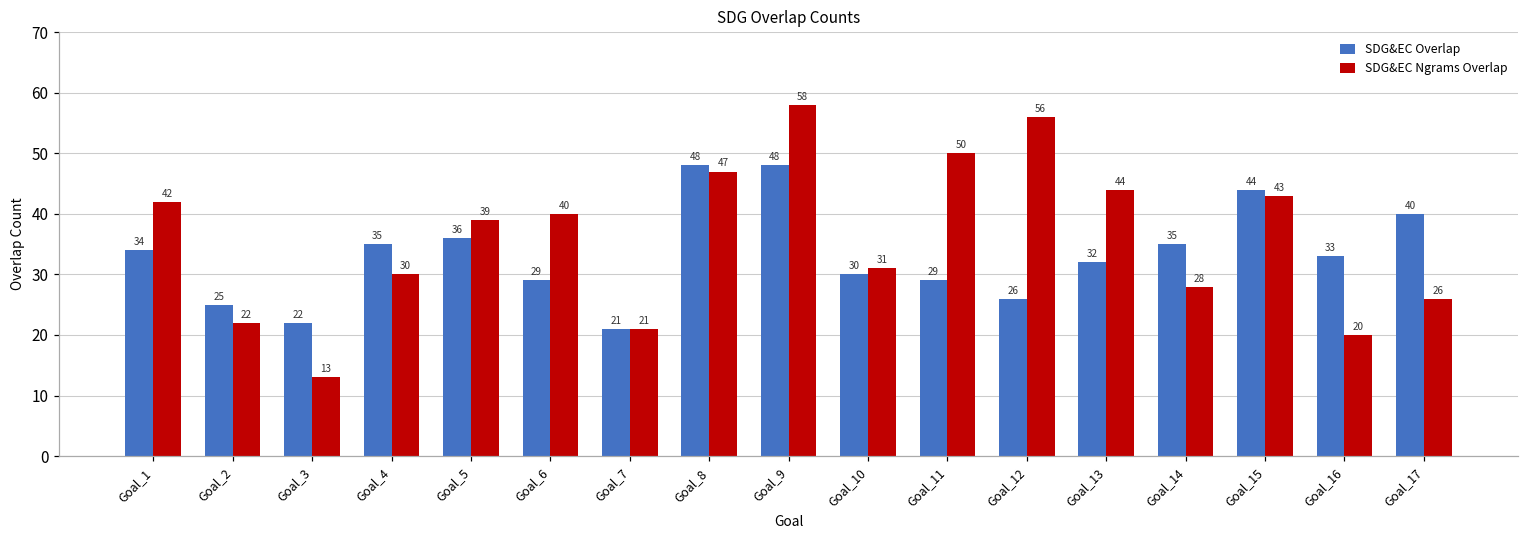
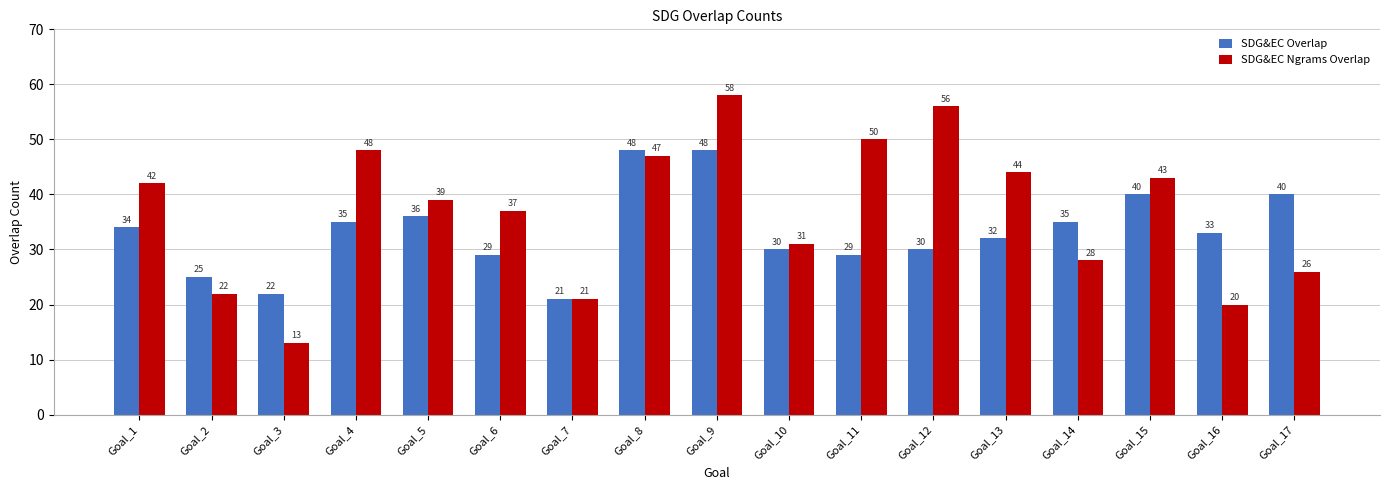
  {
    "SDG&EC Overlap": {
      "Goal_1": 34,
      "Goal_2": 25,
      "Goal_3": 22,
      "Goal_4": 35,
      "Goal_5": 36,
      "Goal_6": 29,
      "Goal_7": 21,
      "Goal_8": 48,
      "Goal_9": 48,
      "Goal_10": 30,
      "Goal_11": 29,
-     "Goal_12": 26,
+     "Goal_12": 30,
      "Goal_13": 32,
      "Goal_14": 35,
-     "Goal_15": 44,
+     "Goal_15": 40,
      "Goal_16": 33,
      "Goal_17": 40
    },
    "SDG&EC Ngrams Overlap": {
      "Goal_1": 42,
      "Goal_2": 22,
      "Goal_3": 13,
-     "Goal_4": 30,
+     "Goal_4": 48,
      "Goal_5": 39,
-     "Goal_6": 40,
+     "Goal_6": 37,
      "Goal_7": 21,
      "Goal_8": 47,
      "Goal_9": 58,
      "Goal_10": 31,
      "Goal_11": 50,
      "Goal_12": 56,
      "Goal_13": 44,
      "Goal_14": 28,
      "Goal_15": 43,
      "Goal_16": 20,
      "Goal_17": 26
    }
  }
